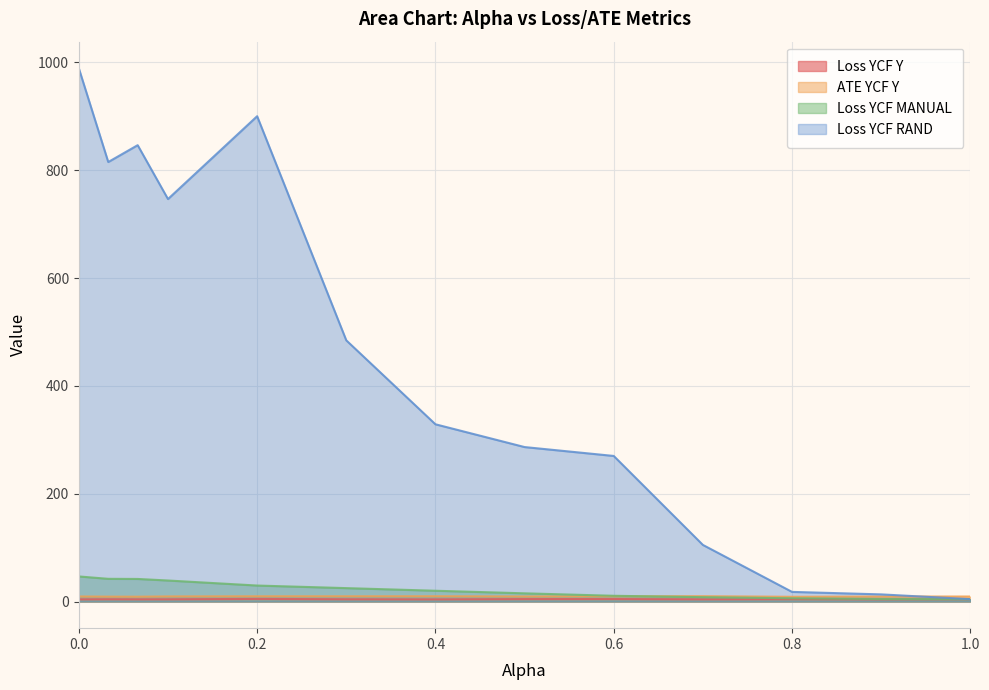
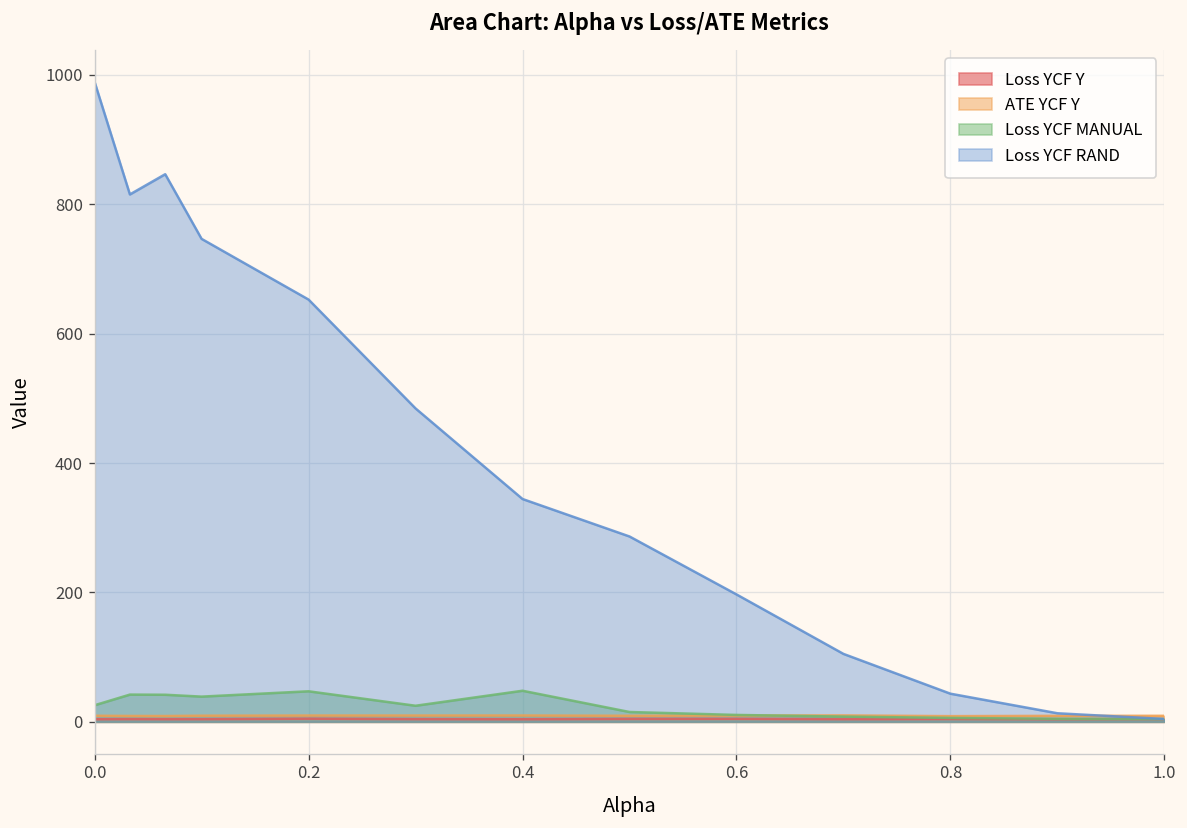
  {
    "Loss YCF Y": {
      "0.0": 0,
      "0.2": 0,
      "0.4": 0,
      "0.6": 0
    },
    "ATE YCF Y": {
      "0.0": 10,
      "0.2": 10,
      "0.4": 10,
      "1.0": 10
    },
    "Loss YCF MANUAL": {
-     "0.0": 50,
-     "0.2": 30,
-     "0.4": 20
+     "0.0": 30,
+     "0.2": 50,
+     "0.4": 50
    },
    "Loss YCF RAND": {
      "0.0": 990,
-     "0.2": 900,
-     "0.4": 330,
-     "0.6": 270,
-     "0.8": 20
+     "0.2": 650,
+     "0.4": 340,
+     "0.6": 200,
+     "0.8": 40
    }
  }
